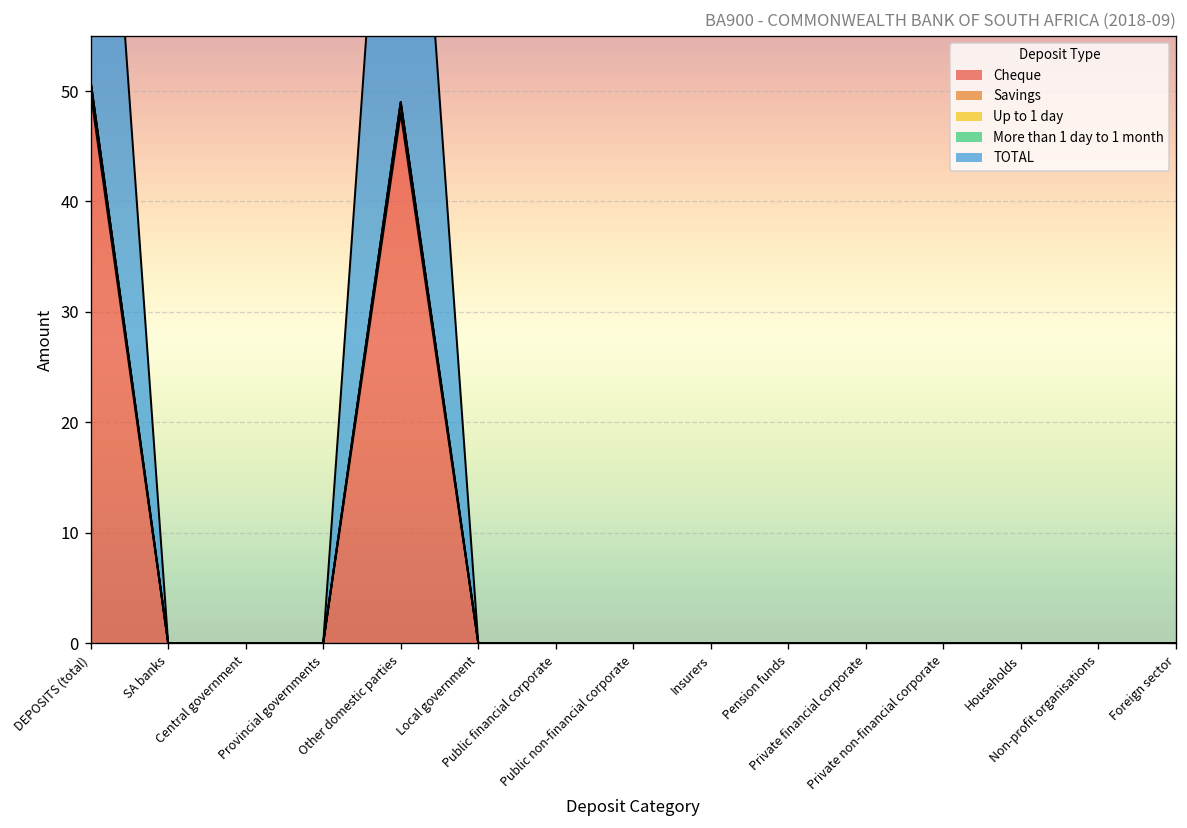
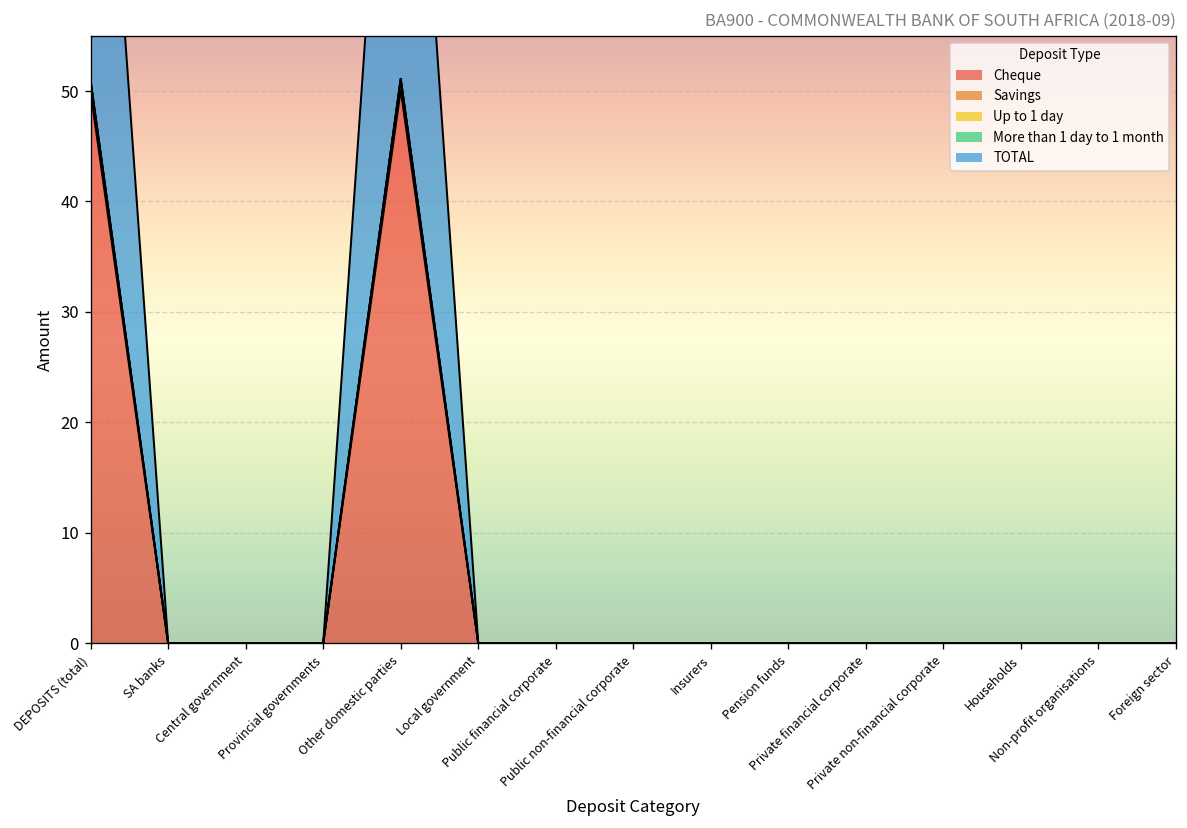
  {
    "Cheque": {
      "DEPOSITS (total)": 50,
-     "Other domestic parties": 48
+     "Other domestic parties": 50
    }
  }
